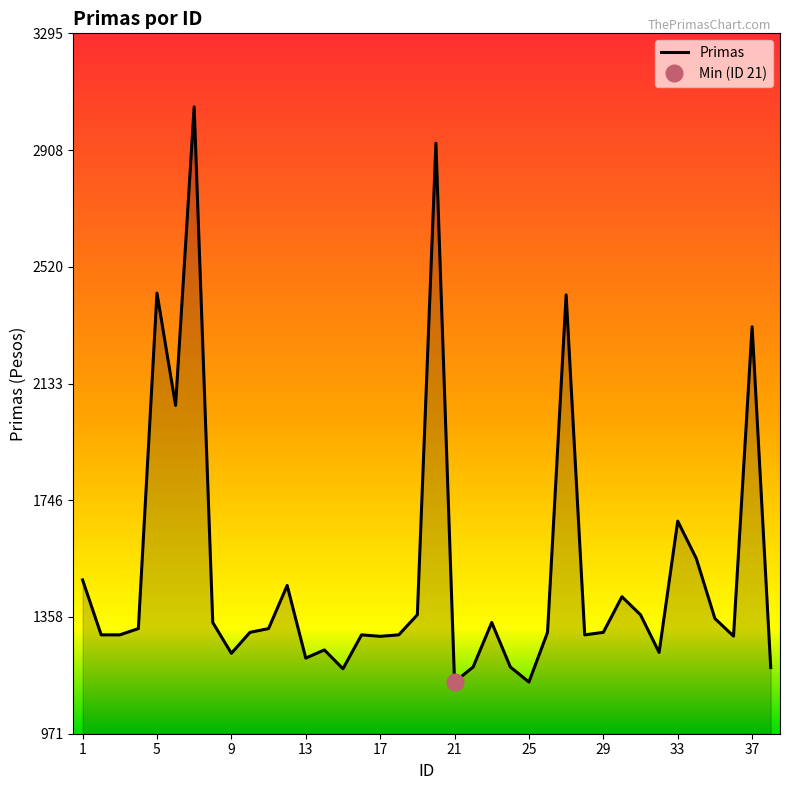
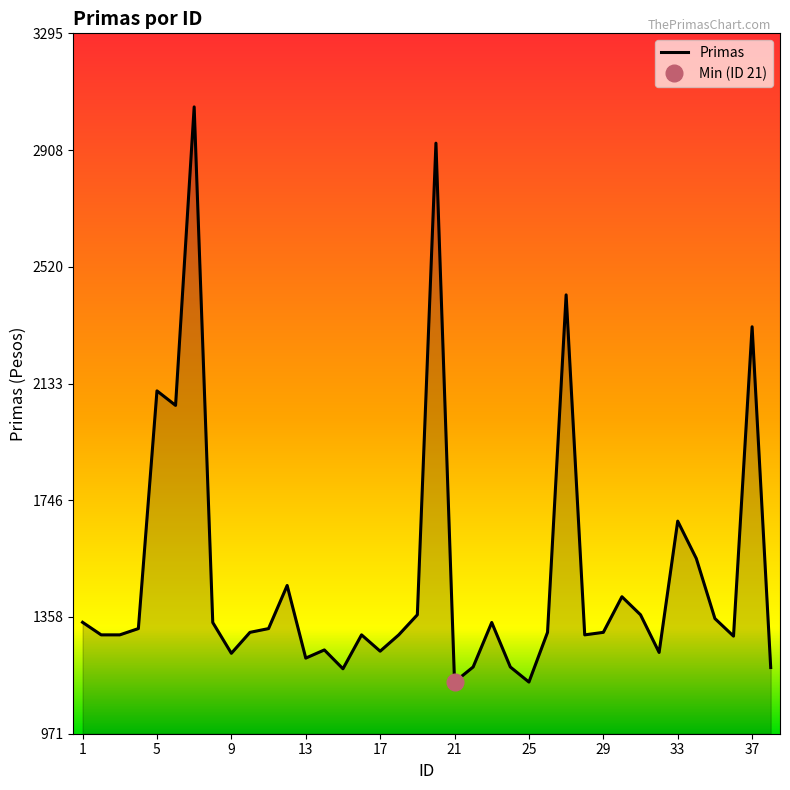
  {
    "Primas": {
-     "1": 1480,
-     "5": 2430,
+     "1": 1340,
+     "5": 2110,
      "9": 1240,
      "13": 1220,
-     "17": 1290,
+     "17": 1250,
      "25": 1140,
      "29": 1310,
      "33": 1680,
      "37": 2320
    }
  }
